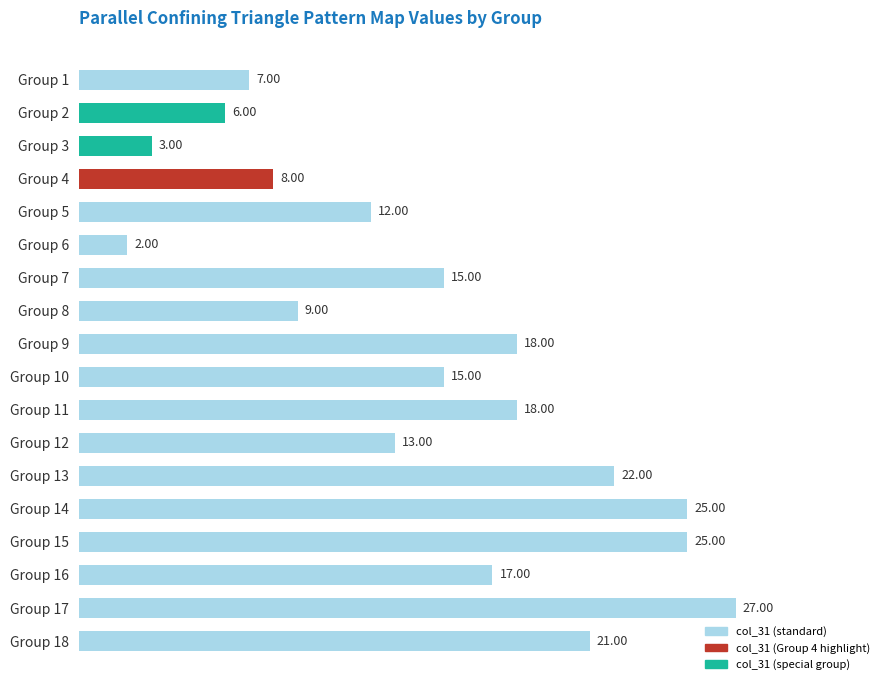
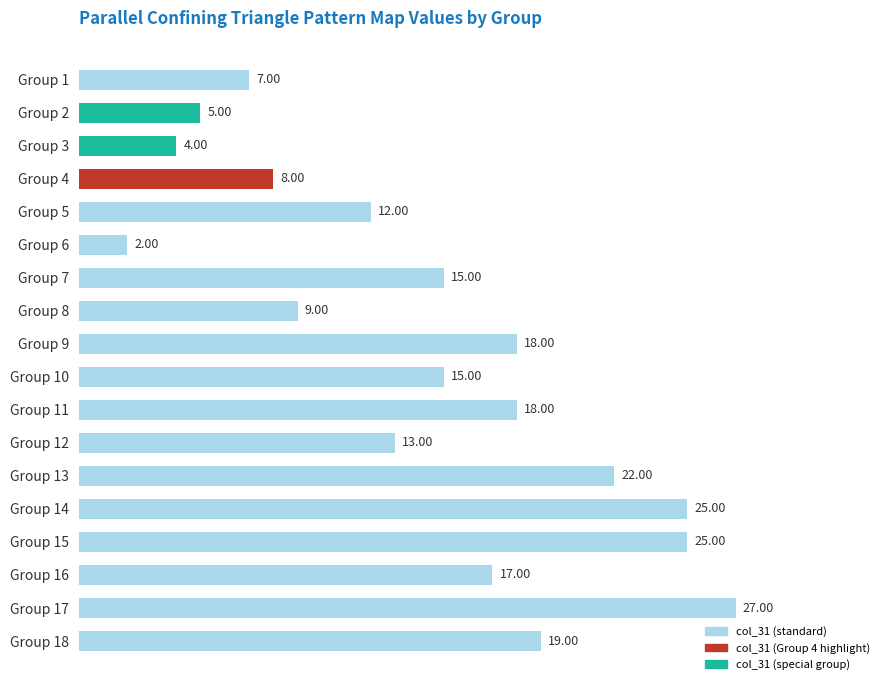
  {
    "Group 1": 7.00,
-   "Group 2": 6.00,
-   "Group 3": 3.00,
+   "Group 2": 5.00,
+   "Group 3": 4.00,
    "Group 4": 8.00,
    "Group 5": 12.00,
    "Group 6": 2.00,
    "Group 7": 15.00,
    "Group 8": 9.00,
    "Group 9": 18.00,
    "Group 10": 15.00,
    "Group 11": 18.00,
    "Group 12": 13.00,
    "Group 13": 22.00,
    "Group 14": 25.00,
    "Group 15": 25.00,
    "Group 16": 17.00,
    "Group 17": 27.00,
-   "Group 18": 21.00
+   "Group 18": 19.00
  }
